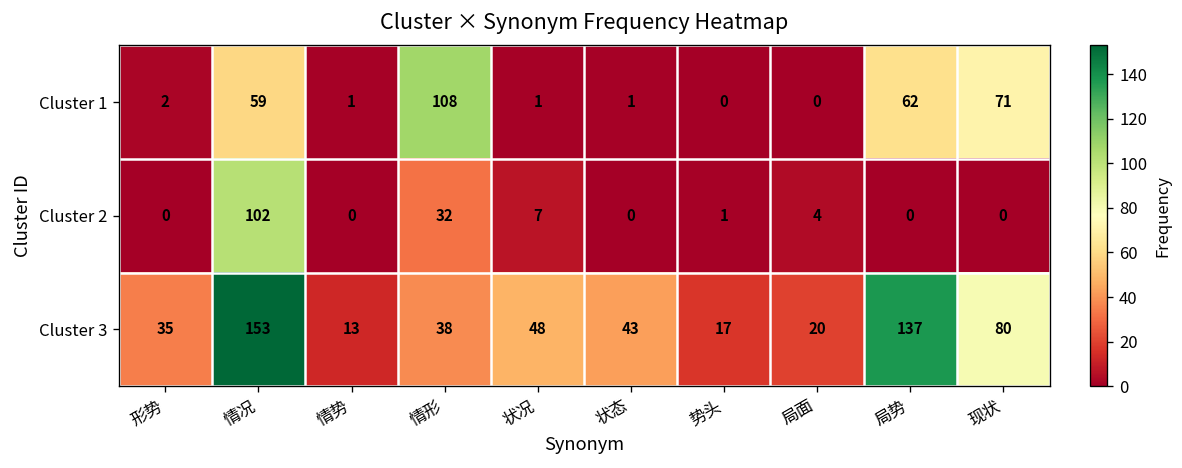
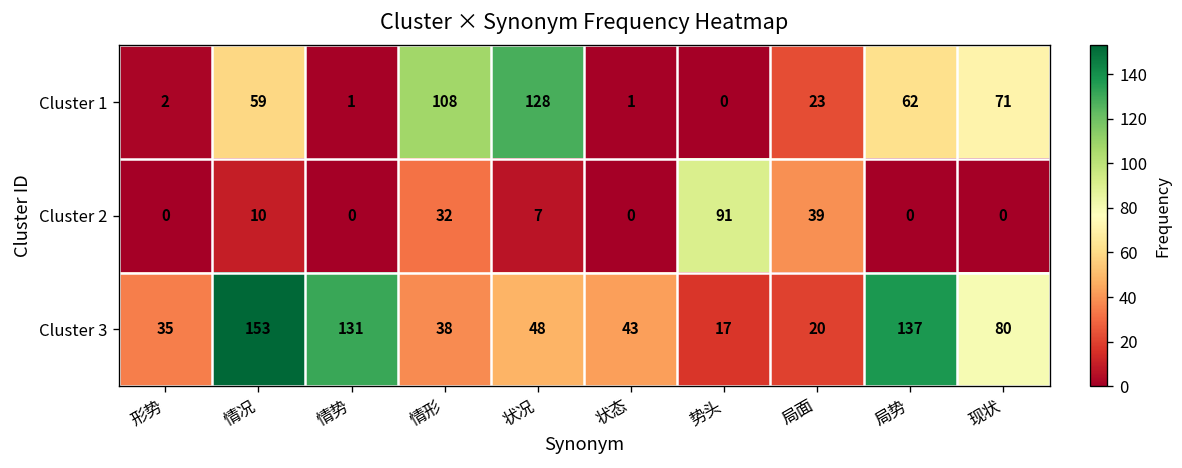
  {
    "Cluster 1": {
      "形势": 2,
      "情况": 59,
      "情势": 1,
      "情形": 108,
-     "状况": 1,
+     "状况": 128,
      "状态": 1,
      "势头": 0,
-     "局面": 0,
+     "局面": 23,
      "局势": 62,
      "现状": 71
    },
    "Cluster 2": {
      "形势": 0,
-     "情况": 102,
+     "情况": 10,
      "情势": 0,
      "情形": 32,
      "状况": 7,
      "状态": 0,
-     "势头": 1,
-     "局面": 4,
+     "势头": 91,
+     "局面": 39,
      "局势": 0,
      "现状": 0
    },
    "Cluster 3": {
      "形势": 35,
      "情况": 153,
-     "情势": 13,
+     "情势": 131,
      "情形": 38,
      "状况": 48,
      "状态": 43,
      "势头": 17,
      "局面": 20,
      "局势": 137,
      "现状": 80
    }
  }
